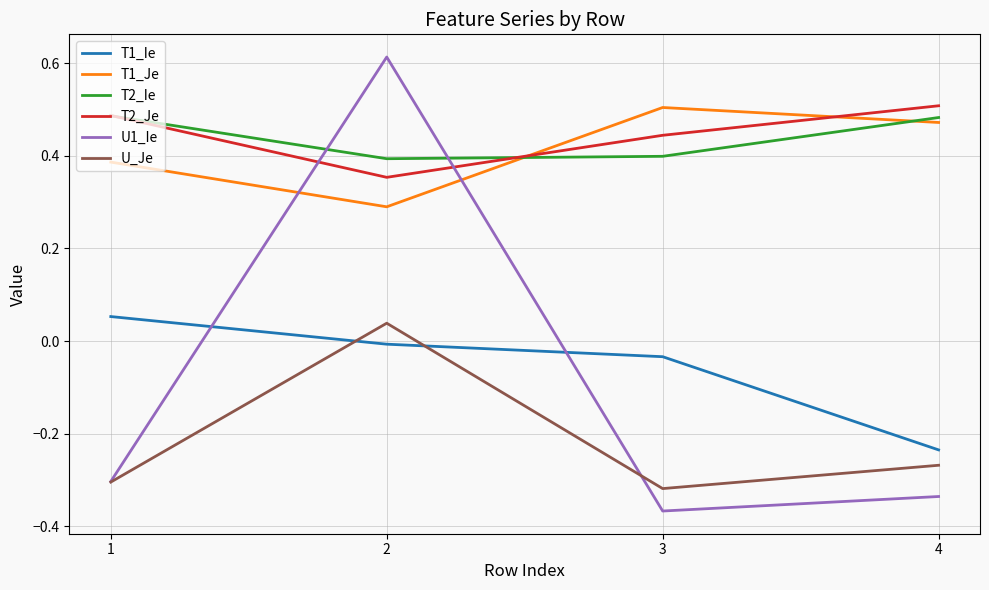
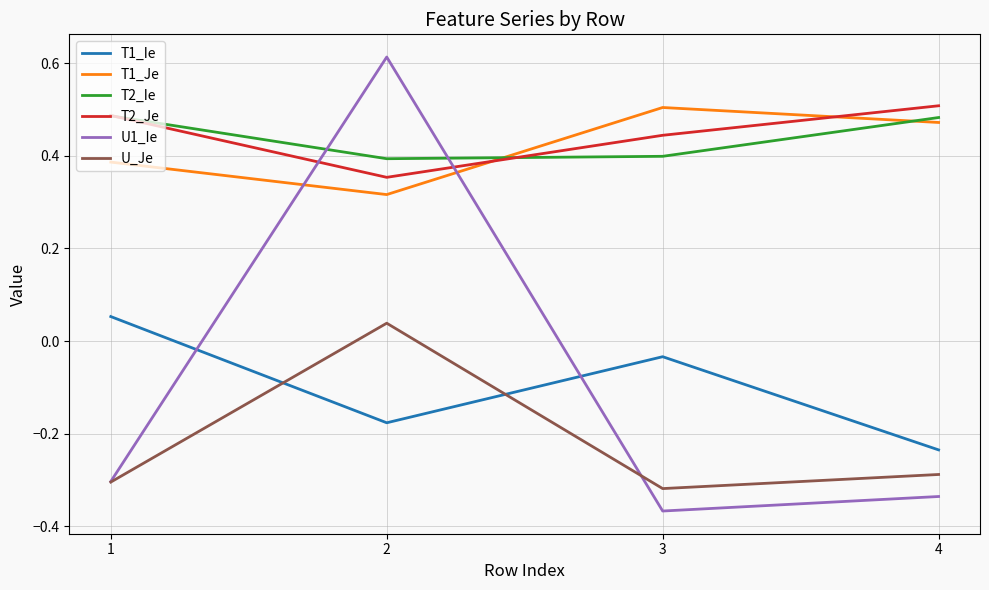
  {
    "T1_Ie": {
      "1": 0.05,
-     "2": -0.01,
+     "2": -0.18,
      "3": -0.03,
      "4": -0.24
    },
    "T1_Je": {
-     "2": 0.29,
+     "2": 0.32,
      "3": 0.50,
      "4": 0.47
    },
    "T2_Ie": {
      "2": 0.39,
      "3": 0.40,
      "4": 0.48
    },
    "T2_Je": {
      "2": 0.35,
      "3": 0.44,
      "4": 0.51
    },
    "U1_Ie": {
      "2": 0.61,
      "3": -0.37,
      "4": -0.34
    },
    "U_Je": {
      "2": 0.04,
      "3": -0.32,
-     "4": -0.27
+     "4": -0.29
    }
  }
